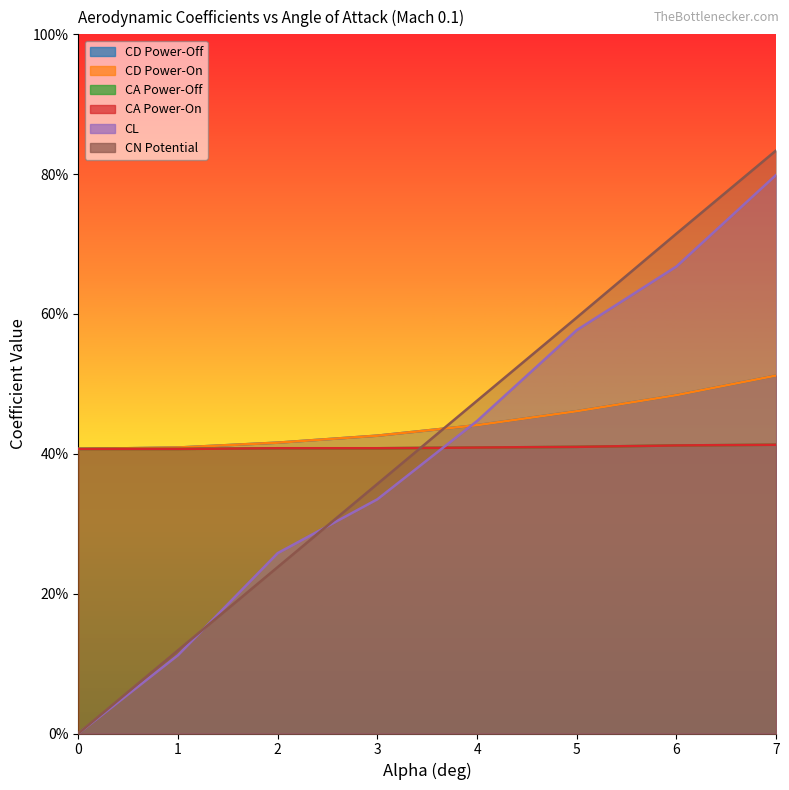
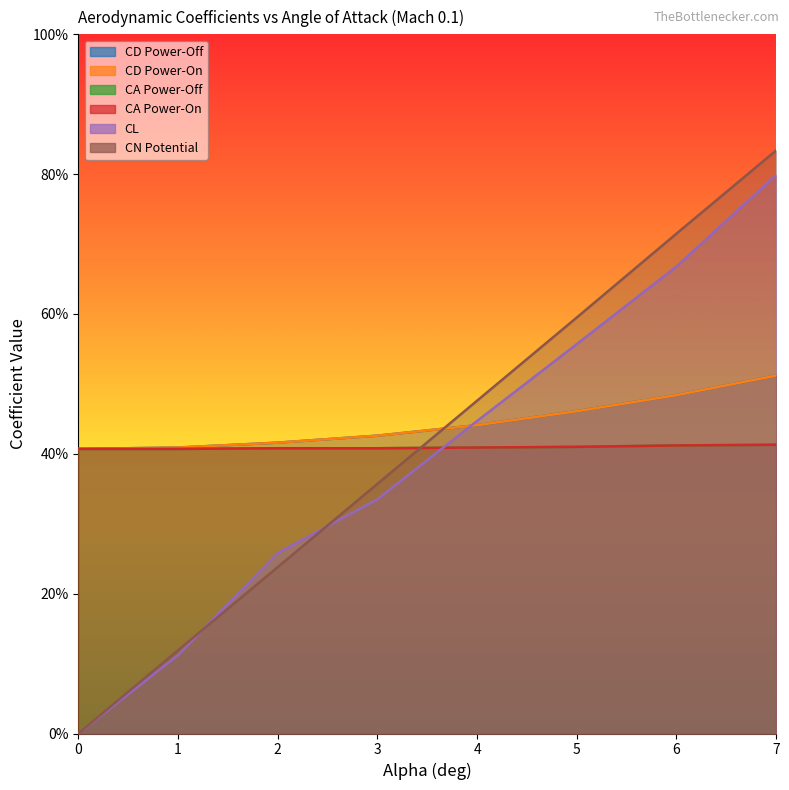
  {
    "CL": {
      "1": "11%",
      "2": "26%",
      "3": "34%",
      "4": "45%",
-     "5": "58%",
+     "5": "56%",
      "6": "67%",
      "7": "80%"
    }
  }
